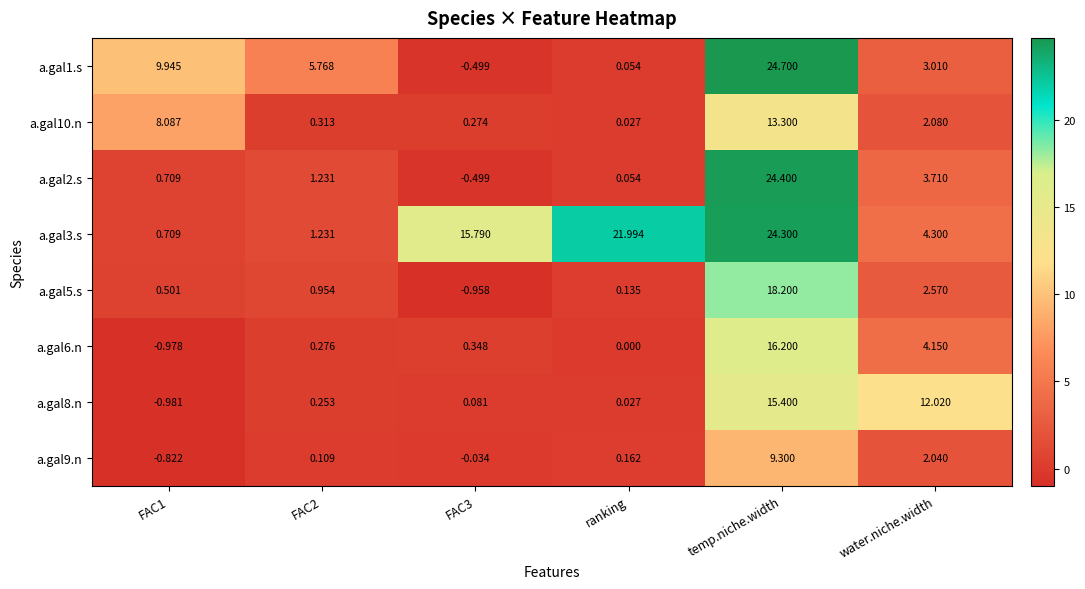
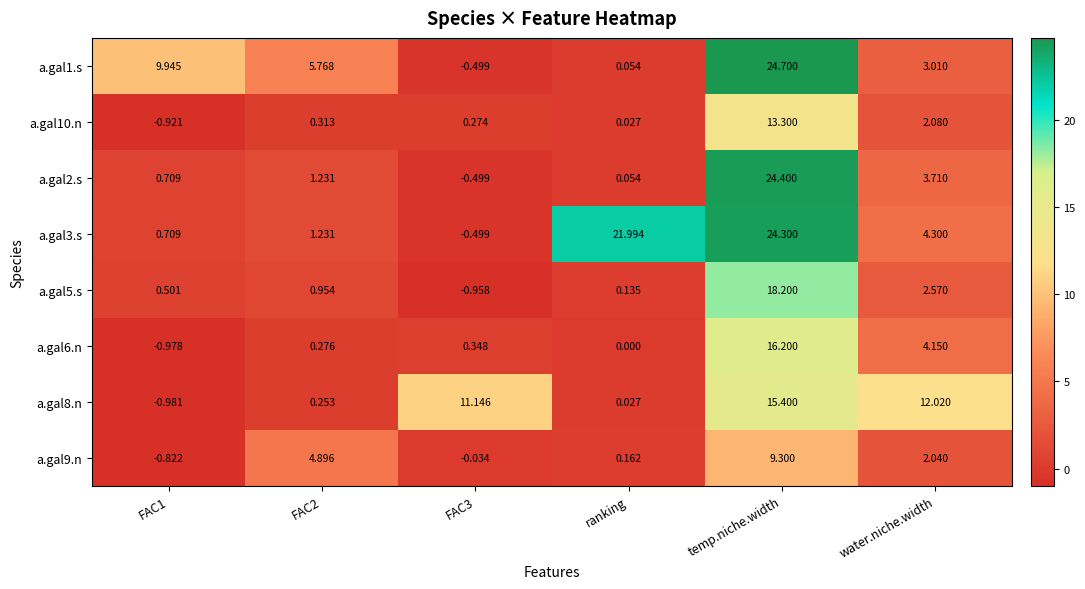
  {
    "a.gal1.s": {
      "FAC1": 9.945,
      "FAC2": 5.768,
      "FAC3": -0.499,
      "ranking": 0.054,
      "temp.niche.width": 24.700,
      "water.niche.width": 3.010
    },
    "a.gal10.n": {
-     "FAC1": 8.087,
+     "FAC1": -0.921,
      "FAC2": 0.313,
      "FAC3": 0.274,
      "ranking": 0.027,
      "temp.niche.width": 13.300,
      "water.niche.width": 2.080
    },
    "a.gal2.s": {
      "FAC1": 0.709,
      "FAC2": 1.231,
      "FAC3": -0.499,
      "ranking": 0.054,
      "temp.niche.width": 24.400,
      "water.niche.width": 3.710
    },
    "a.gal3.s": {
      "FAC1": 0.709,
      "FAC2": 1.231,
-     "FAC3": 15.790,
+     "FAC3": -0.499,
      "ranking": 21.994,
      "temp.niche.width": 24.300,
      "water.niche.width": 4.300
    },
    "a.gal5.s": {
      "FAC1": 0.501,
      "FAC2": 0.954,
      "FAC3": -0.958,
      "ranking": 0.135,
      "temp.niche.width": 18.200,
      "water.niche.width": 2.570
    },
    "a.gal6.n": {
      "FAC1": -0.978,
      "FAC2": 0.276,
      "FAC3": 0.348,
      "ranking": 0.000,
      "temp.niche.width": 16.200,
      "water.niche.width": 4.150
    },
    "a.gal8.n": {
      "FAC1": -0.981,
      "FAC2": 0.253,
-     "FAC3": 0.081,
+     "FAC3": 11.146,
      "ranking": 0.027,
      "temp.niche.width": 15.400,
      "water.niche.width": 12.020
    },
    "a.gal9.n": {
      "FAC1": -0.822,
-     "FAC2": 0.109,
+     "FAC2": 4.896,
      "FAC3": -0.034,
      "ranking": 0.162,
      "temp.niche.width": 9.300,
      "water.niche.width": 2.040
    }
  }
